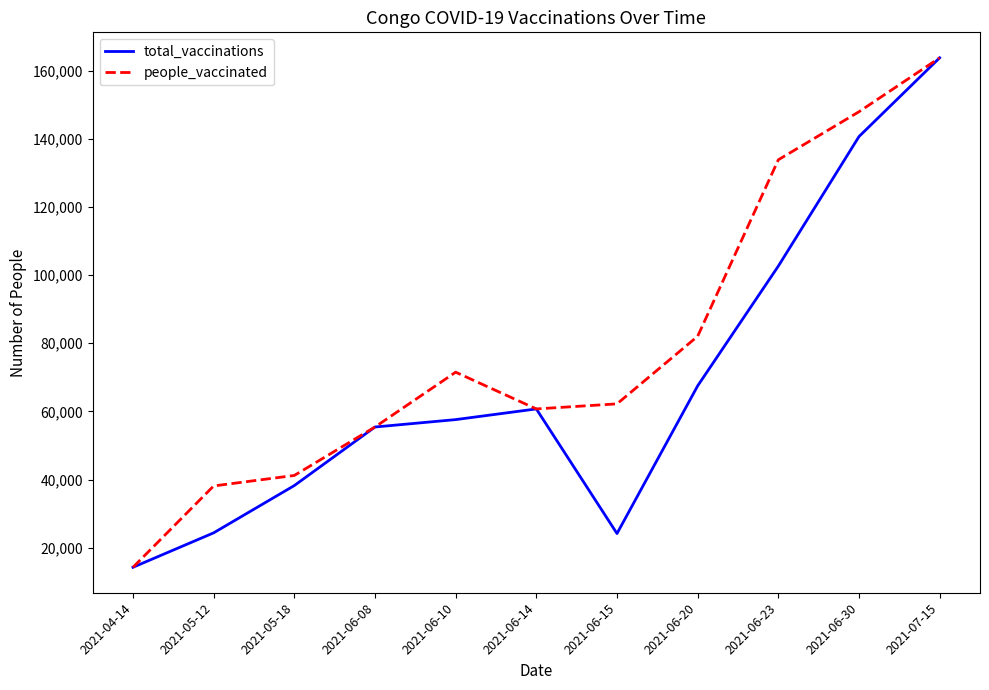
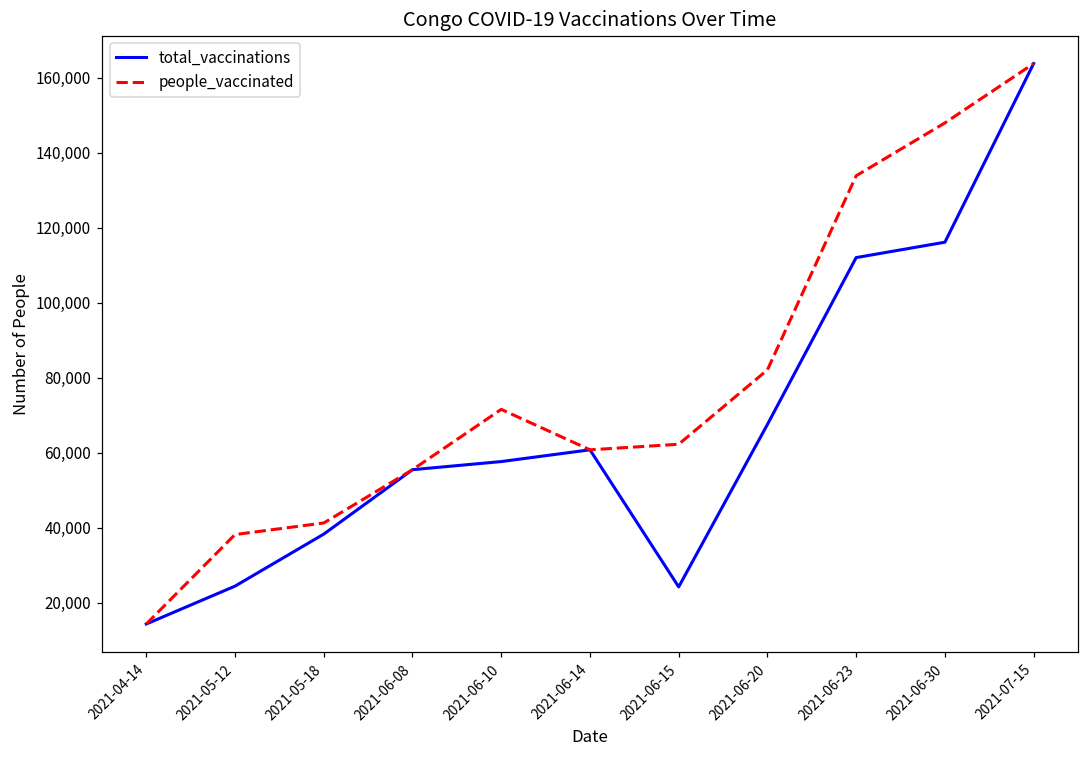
  {
    "total_vaccinations": {
      "2021-05-12": "24,000",
      "2021-05-18": "38,000",
      "2021-06-10": "58,000",
      "2021-06-15": "24,000",
      "2021-06-20": "68,000",
-     "2021-06-23": "103,000",
-     "2021-06-30": "141,000"
+     "2021-06-23": "112,000",
+     "2021-06-30": "116,000"
    },
    "people_vaccinated": {
      "2021-05-12": "38,000",
      "2021-05-18": "41,000",
      "2021-06-10": "72,000",
      "2021-06-15": "62,000",
      "2021-06-20": "82,000",
      "2021-06-23": "134,000",
      "2021-06-30": "148,000"
    }
  }
